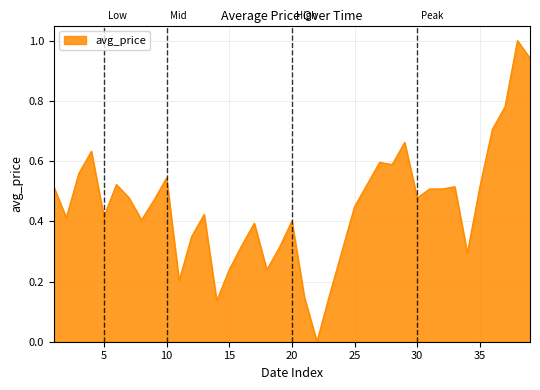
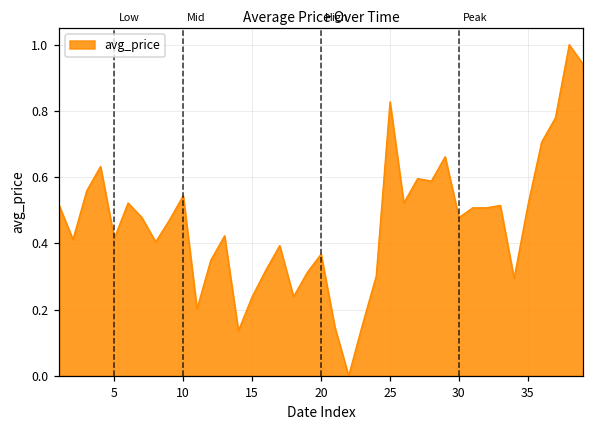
  {
    "5": 0.42,
    "10": 0.54,
    "15": 0.24,
-   "20": 0.40,
-   "25": 0.45,
+   "20": 0.37,
+   "25": 0.83,
    "30": 0.48,
    "35": 0.51
  }
